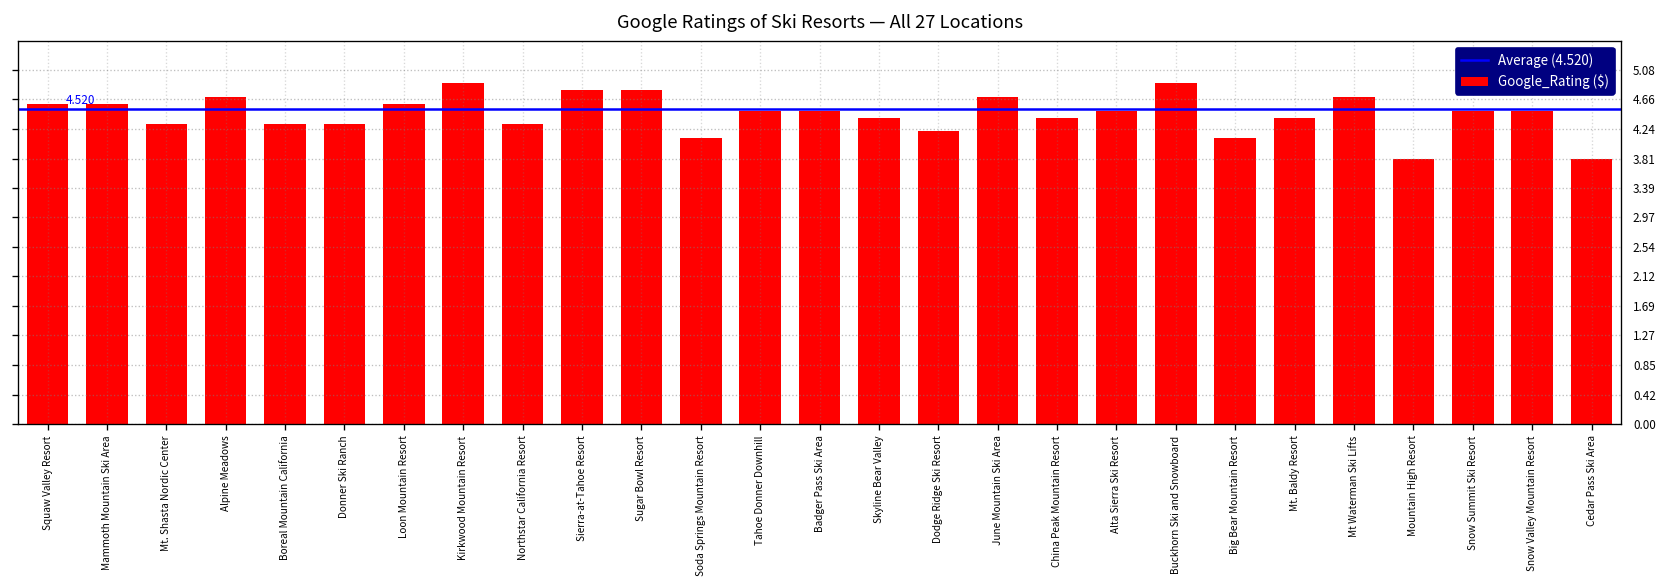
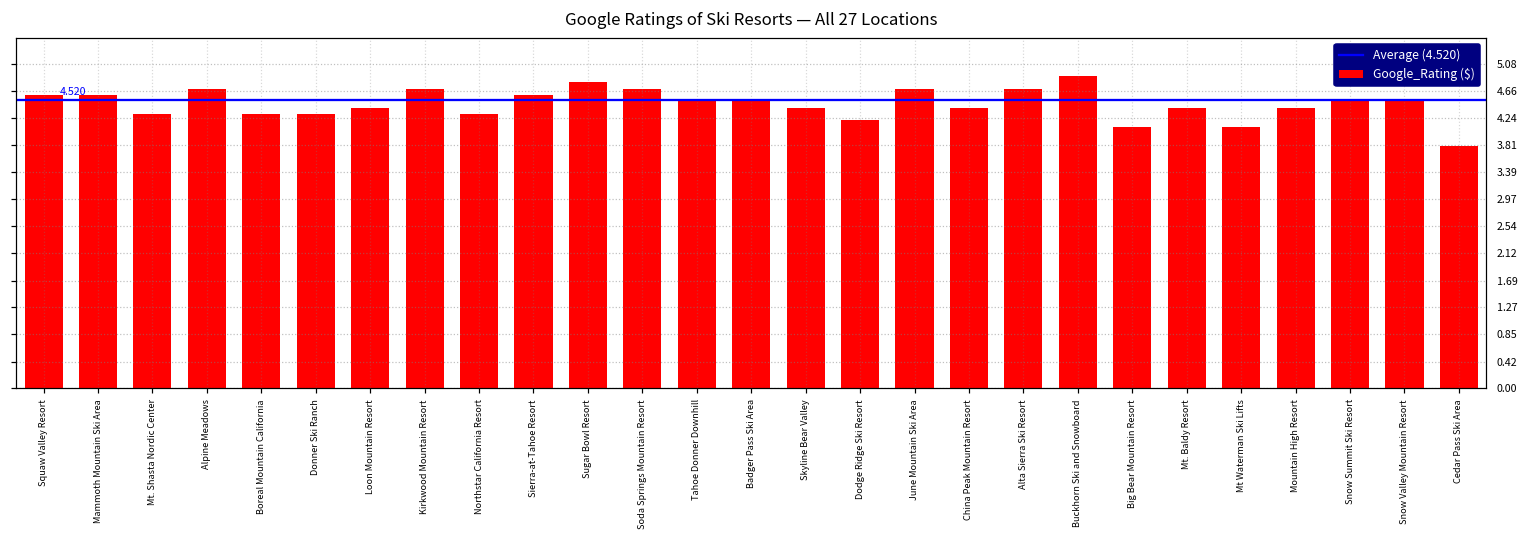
  {
    "Squaw Valley Resort": 4.6,
    "Mt. Shasta Nordic Center": 4.3,
    "Alpine Meadows": 4.7,
    "Boreal Mountain California": 4.3,
    "Donner Ski Ranch": 4.3,
-   "Loon Mountain Resort": 4.6,
-   "Kirkwood Mountain Resort": 4.9,
+   "Loon Mountain Resort": 4.4,
+   "Kirkwood Mountain Resort": 4.7,
    "Northstar California Resort": 4.3,
-   "Sierra-at-Tahoe Resort": 4.8,
+   "Sierra-at-Tahoe Resort": 4.6,
    "Sugar Bowl Resort": 4.8,
-   "Soda Springs Mountain Resort": 4.1,
+   "Soda Springs Mountain Resort": 4.7,
    "Tahoe Donner Downhill": 4.5,
    "Badger Pass Ski Area": 4.5,
    "Skyline Bear Valley": 4.4,
    "Dodge Ridge Ski Resort": 4.2,
    "June Mountain Ski Area": 4.7,
    "China Peak Mountain Resort": 4.4,
-   "Alta Sierra Ski Resort": 4.5,
+   "Alta Sierra Ski Resort": 4.7,
    "Buckhorn Ski and Snowboard": 4.9,
    "Big Bear Mountain Resort": 4.1,
    "Mt. Baldy Resort": 4.4,
-   "Mt Waterman Ski Lifts": 4.7,
-   "Mountain High Resort": 3.8,
+   "Mt Waterman Ski Lifts": 4.1,
+   "Mountain High Resort": 4.4,
    "Snow Summit Ski Resort": 4.5,
    "Snow Valley Mountain Resort": 4.5,
    "Cedar Pass Ski Area": 3.8
  }
